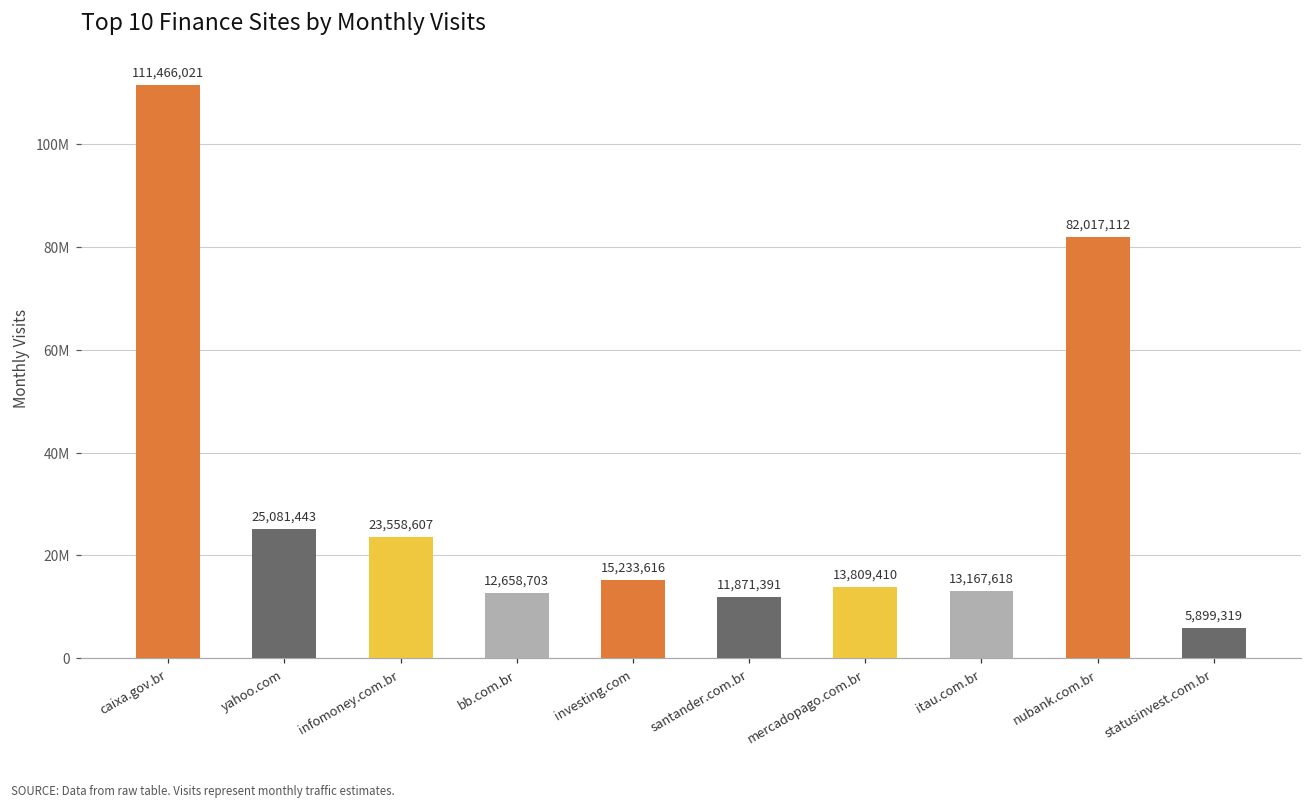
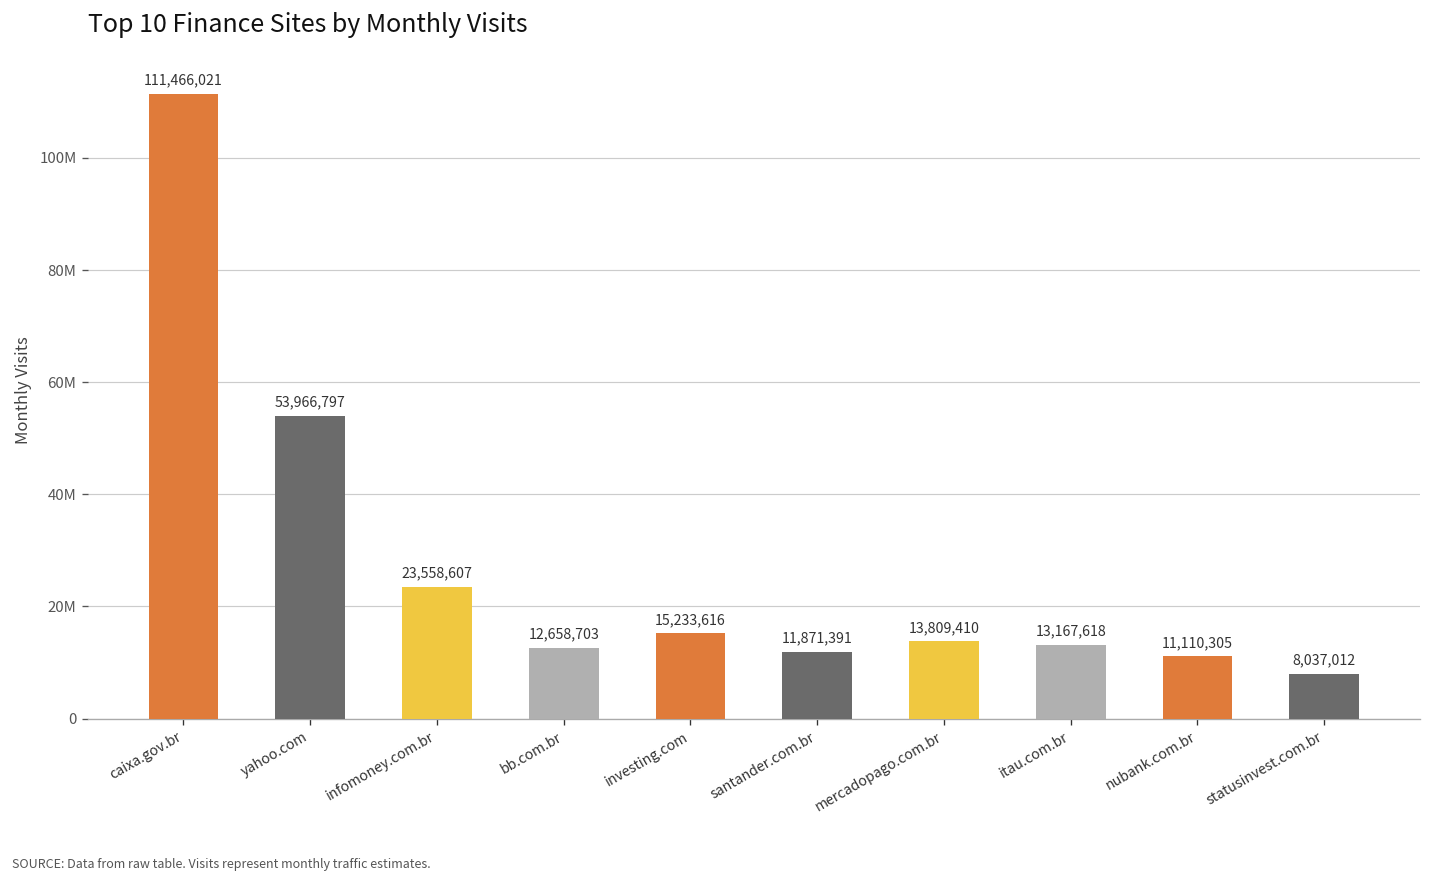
  {
    "caixa.gov.br": "111,466,021",
-   "yahoo.com": "25,081,443",
+   "yahoo.com": "53,966,797",
    "infomoney.com.br": "23,558,607",
    "bb.com.br": "12,658,703",
    "investing.com": "15,233,616",
    "santander.com.br": "11,871,391",
    "mercadopago.com.br": "13,809,410",
    "itau.com.br": "13,167,618",
-   "nubank.com.br": "82,017,112",
-   "statusinvest.com.br": "5,899,319"
+   "nubank.com.br": "11,110,305",
+   "statusinvest.com.br": "8,037,012"
  }
